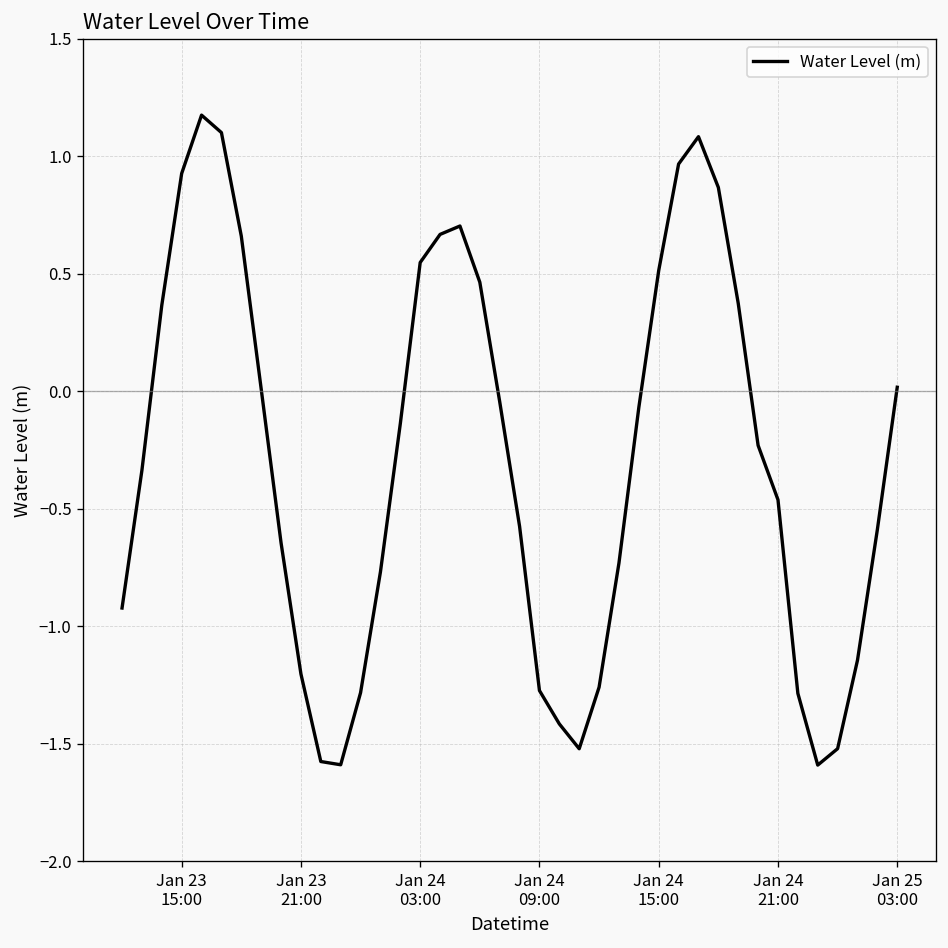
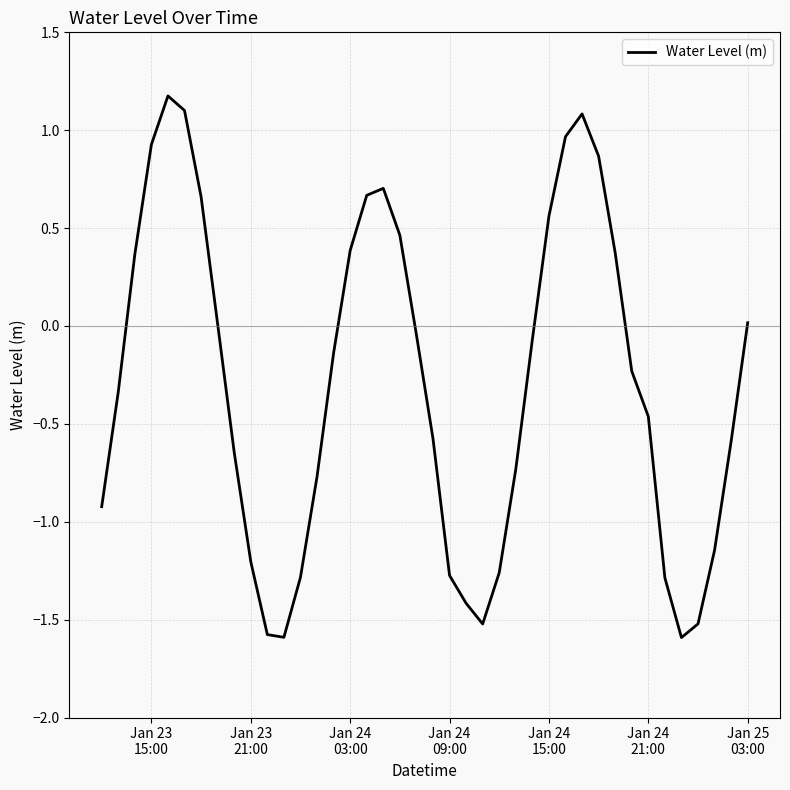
  {
    "Jan 23 15:00": 0.93,
    "Jan 23 21:00": -1.20,
-   "Jan 24 03:00": 0.55,
+   "Jan 24 03:00": 0.39,
    "Jan 24 09:00": -1.27,
-   "Jan 24 15:00": 0.51,
+   "Jan 24 15:00": 0.56,
    "Jan 24 21:00": -0.46,
    "Jan 25 03:00": 0.02
  }
